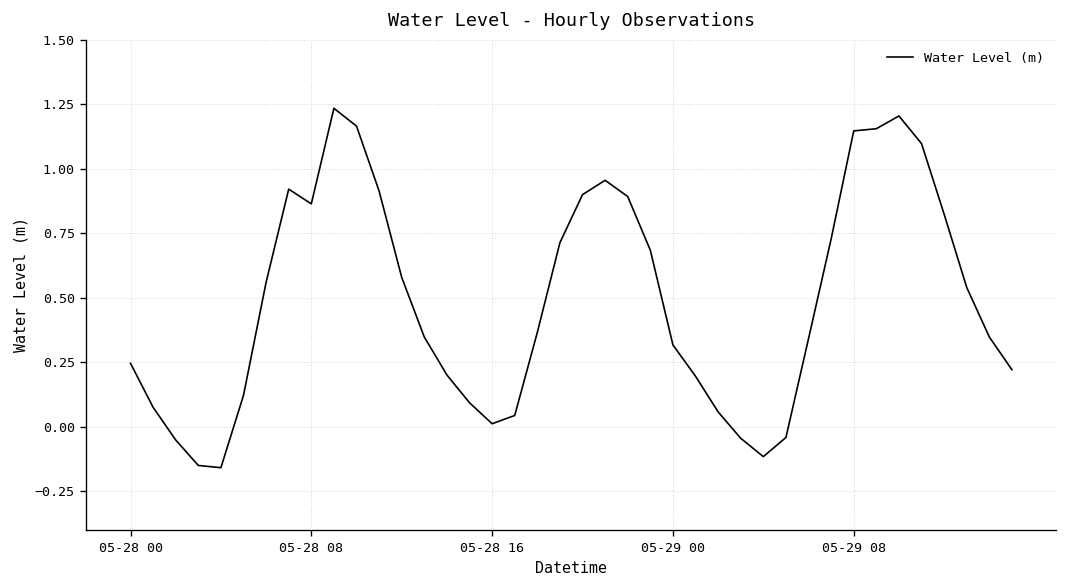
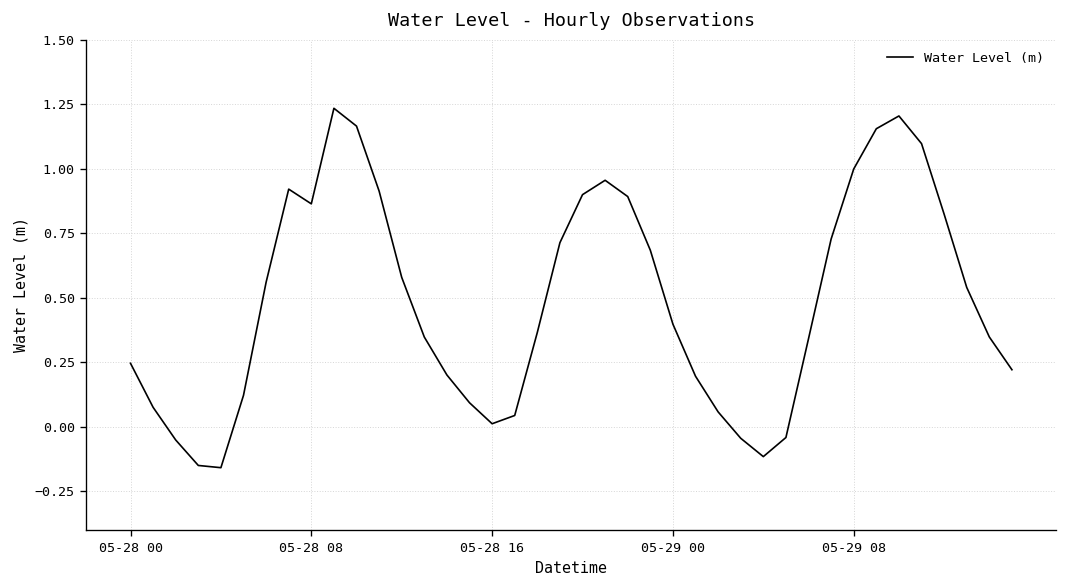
  {
    "05-28 00": 0.25,
    "05-28 08": 0.86,
    "05-28 16": 0.01,
-   "05-29 00": 0.32,
-   "05-29 08": 1.15
+   "05-29 00": 0.40,
+   "05-29 08": 1.00
  }
